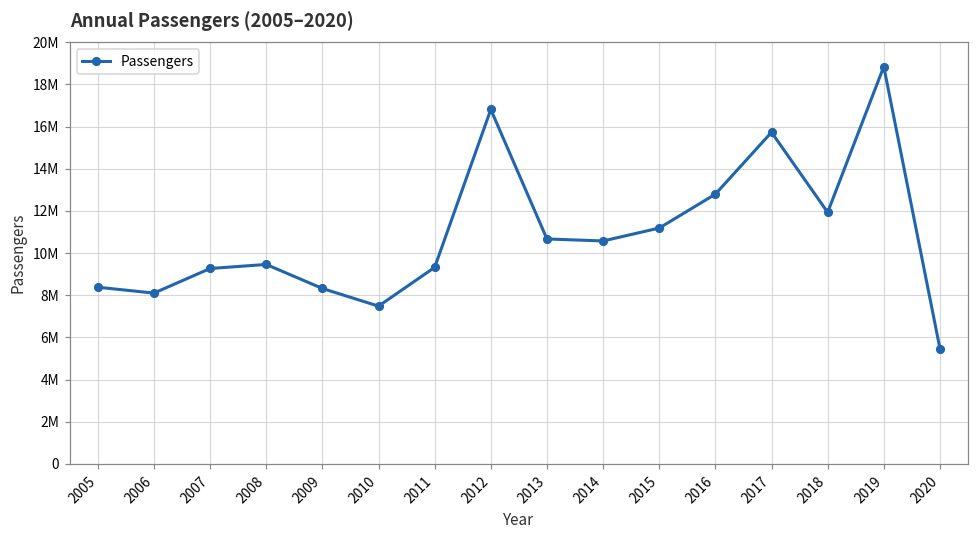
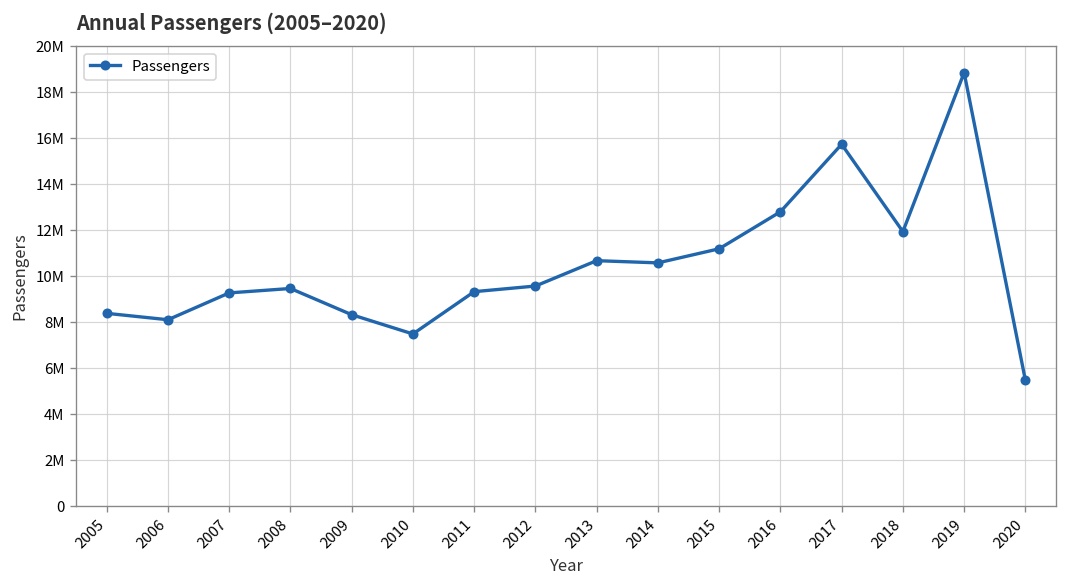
  {
    "2005": 8400000,
    "2006": 8100000,
    "2007": 9300000,
    "2008": 9500000,
    "2009": 8300000,
    "2010": 7500000,
    "2011": 9300000,
-   "2012": 16800000,
+   "2012": 9600000,
    "2013": 10700000,
    "2014": 10600000,
    "2015": 11200000,
    "2016": 12800000,
    "2017": 15700000,
    "2018": 11900000,
    "2019": 18800000,
    "2020": 5500000
  }
